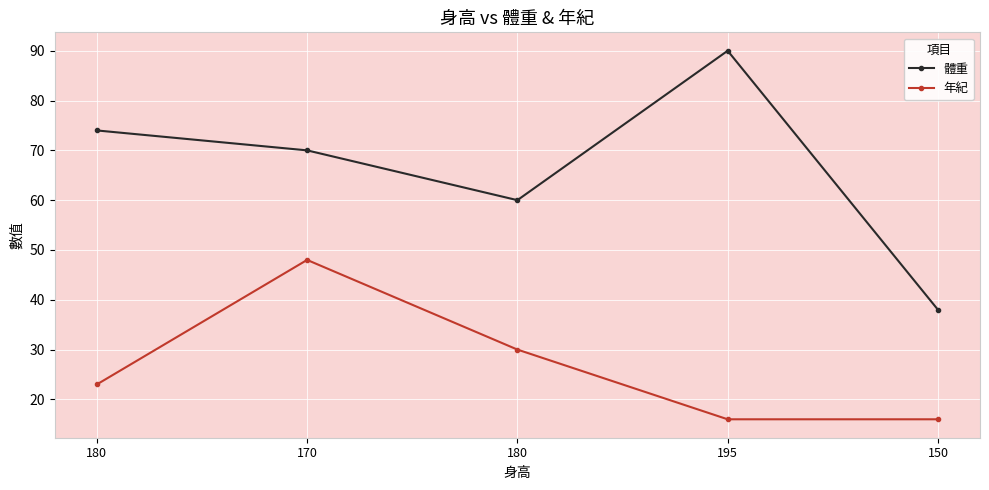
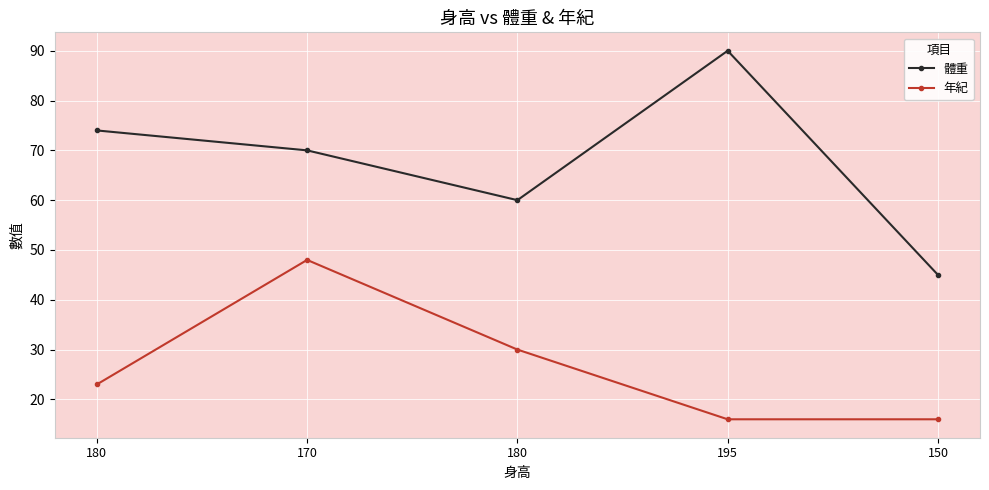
  {
    "體重": {
      "170": 70,
      "195": 90,
-     "150": 38
+     "150": 45
    },
    "年紀": {
      "170": 48,
      "195": 16,
      "150": 16
    }
  }
